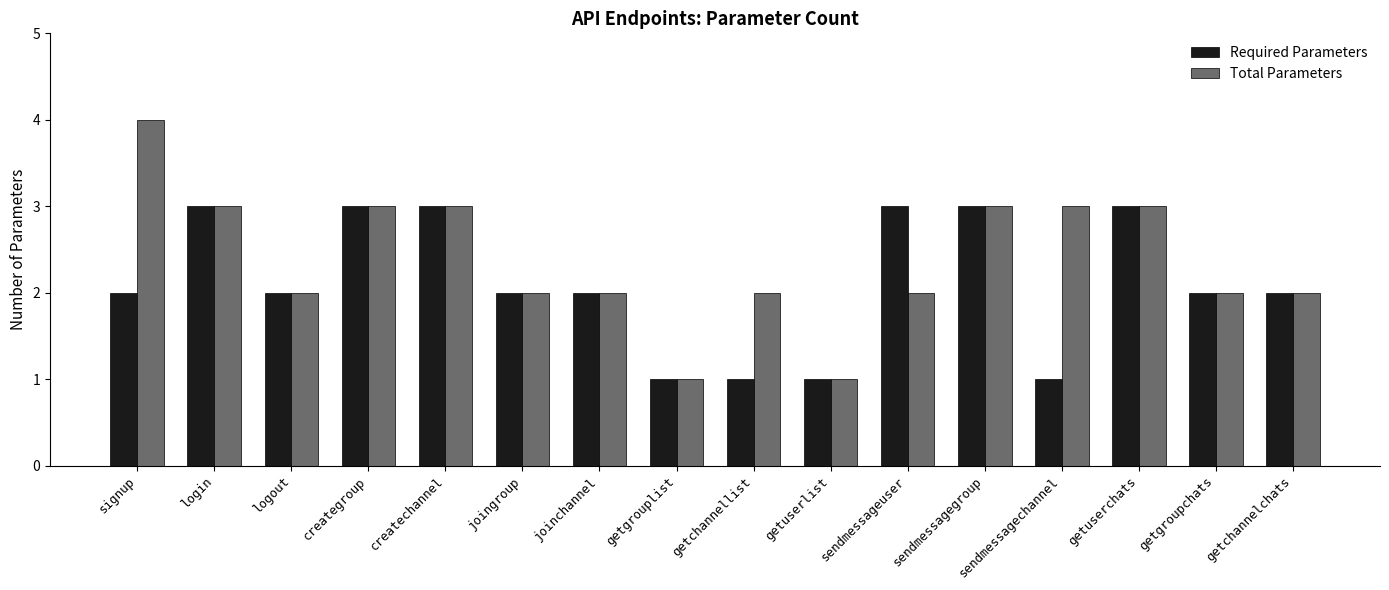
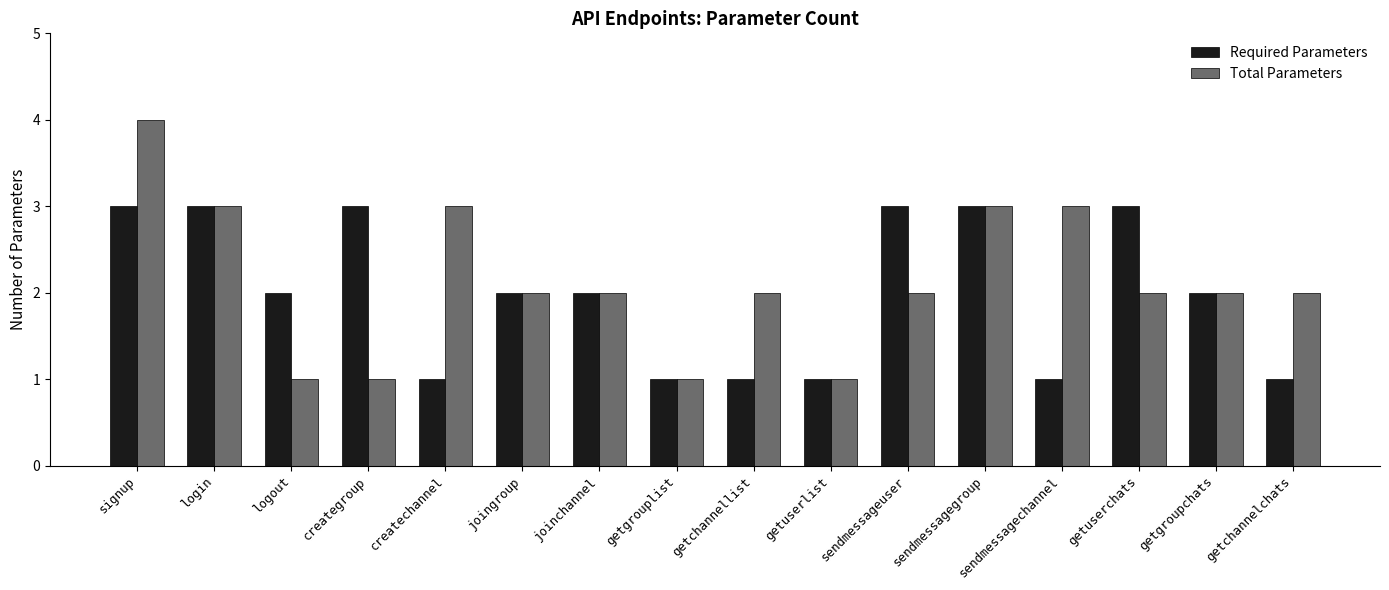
  {
    "Required Parameters": {
-     "signup": 2,
+     "signup": 3,
      "login": 3,
      "logout": 2,
      "creategroup": 3,
-     "createchannel": 3,
+     "createchannel": 1,
      "joingroup": 2,
      "joinchannel": 2,
      "getgrouplist": 1,
      "getchannellist": 1,
      "getuserlist": 1,
      "sendmessageuser": 3,
      "sendmessagegroup": 3,
      "sendmessagechannel": 1,
      "getuserchats": 3,
      "getgroupchats": 2,
-     "getchannelchats": 2
+     "getchannelchats": 1
    },
    "Total Parameters": {
      "signup": 4,
      "login": 3,
-     "logout": 2,
-     "creategroup": 3,
+     "logout": 1,
+     "creategroup": 1,
      "createchannel": 3,
      "joingroup": 2,
      "joinchannel": 2,
      "getgrouplist": 1,
      "getchannellist": 2,
      "getuserlist": 1,
      "sendmessageuser": 2,
      "sendmessagegroup": 3,
      "sendmessagechannel": 3,
-     "getuserchats": 3,
+     "getuserchats": 2,
      "getgroupchats": 2,
      "getchannelchats": 2
    }
  }
